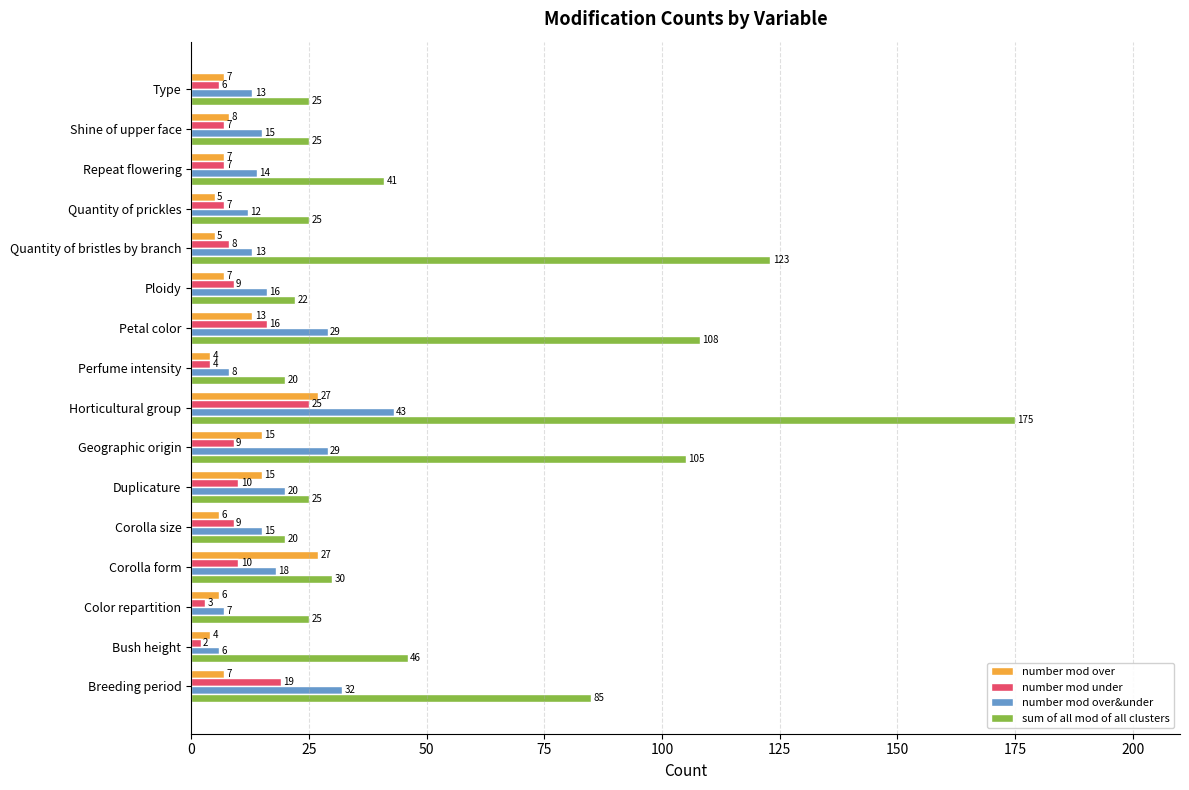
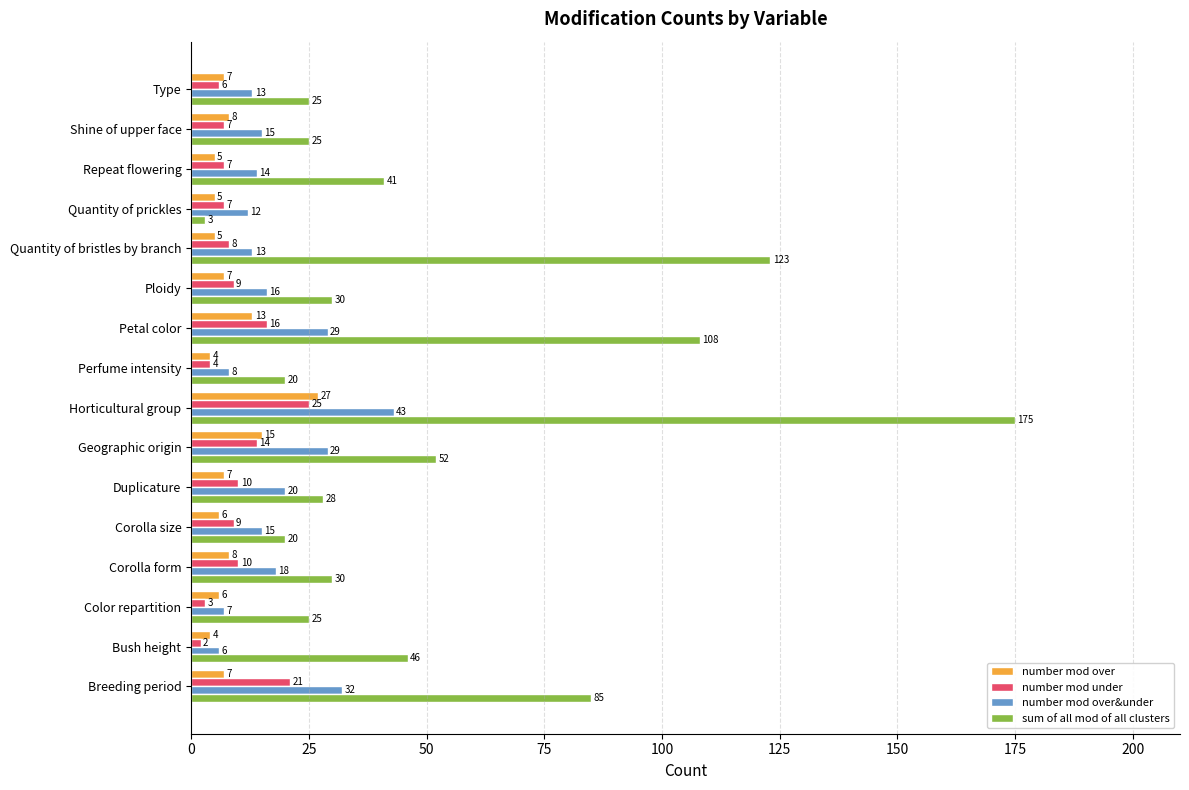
  {
    "number mod over": {
      "Type": 7,
      "Shine of upper face": 8,
-     "Repeat flowering": 7,
+     "Repeat flowering": 5,
      "Quantity of prickles": 5,
      "Quantity of bristles by branch": 5,
      "Ploidy": 7,
      "Petal color": 13,
      "Horticultural group": 27,
      "Geographic origin": 15,
-     "Duplicature": 15,
+     "Duplicature": 7,
      "Corolla size": 6,
-     "Corolla form": 27,
+     "Corolla form": 8,
      "Color repartition": 6,
      "Bush height": 4,
      "Breeding period": 7
    },
    "number mod under": {
      "Type": 6,
      "Shine of upper face": 7,
      "Quantity of prickles": 7,
      "Quantity of bristles by branch": 8,
      "Ploidy": 9,
      "Petal color": 16,
      "Horticultural group": 25,
-     "Geographic origin": 9,
+     "Geographic origin": 14,
      "Duplicature": 10,
      "Corolla size": 9,
      "Corolla form": 10,
      "Color repartition": 3,
      "Bush height": 2,
-     "Breeding period": 19
+     "Breeding period": 21
    },
    "number mod over&under": {
      "Type": 13,
      "Shine of upper face": 15,
      "Repeat flowering": 14,
      "Quantity of prickles": 12,
      "Quantity of bristles by branch": 13,
      "Ploidy": 16,
      "Petal color": 29,
      "Perfume intensity": 8,
      "Horticultural group": 43,
      "Geographic origin": 29,
      "Duplicature": 20,
      "Corolla size": 15,
      "Corolla form": 18,
      "Color repartition": 7,
      "Bush height": 6,
      "Breeding period": 32
    },
    "sum of all mod of all clusters": {
      "Type": 25,
      "Shine of upper face": 25,
      "Repeat flowering": 41,
-     "Quantity of prickles": 25,
+     "Quantity of prickles": 3,
      "Quantity of bristles by branch": 123,
-     "Ploidy": 22,
+     "Ploidy": 30,
      "Petal color": 108,
      "Perfume intensity": 20,
      "Horticultural group": 175,
-     "Geographic origin": 105,
-     "Duplicature": 25,
+     "Geographic origin": 52,
+     "Duplicature": 28,
      "Corolla size": 20,
      "Corolla form": 30,
      "Color repartition": 25,
      "Bush height": 46,
      "Breeding period": 85
    }
  }
